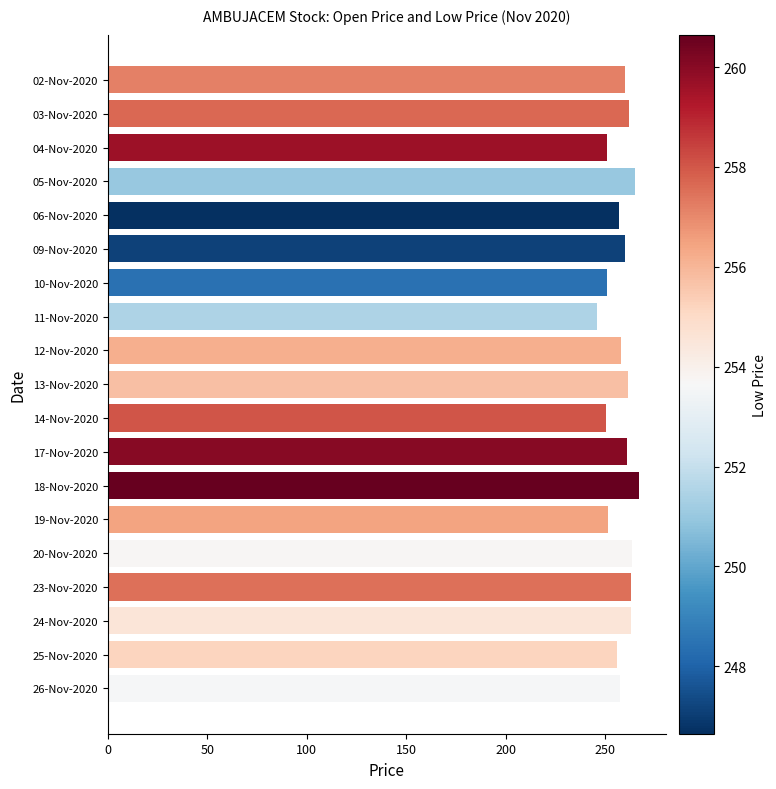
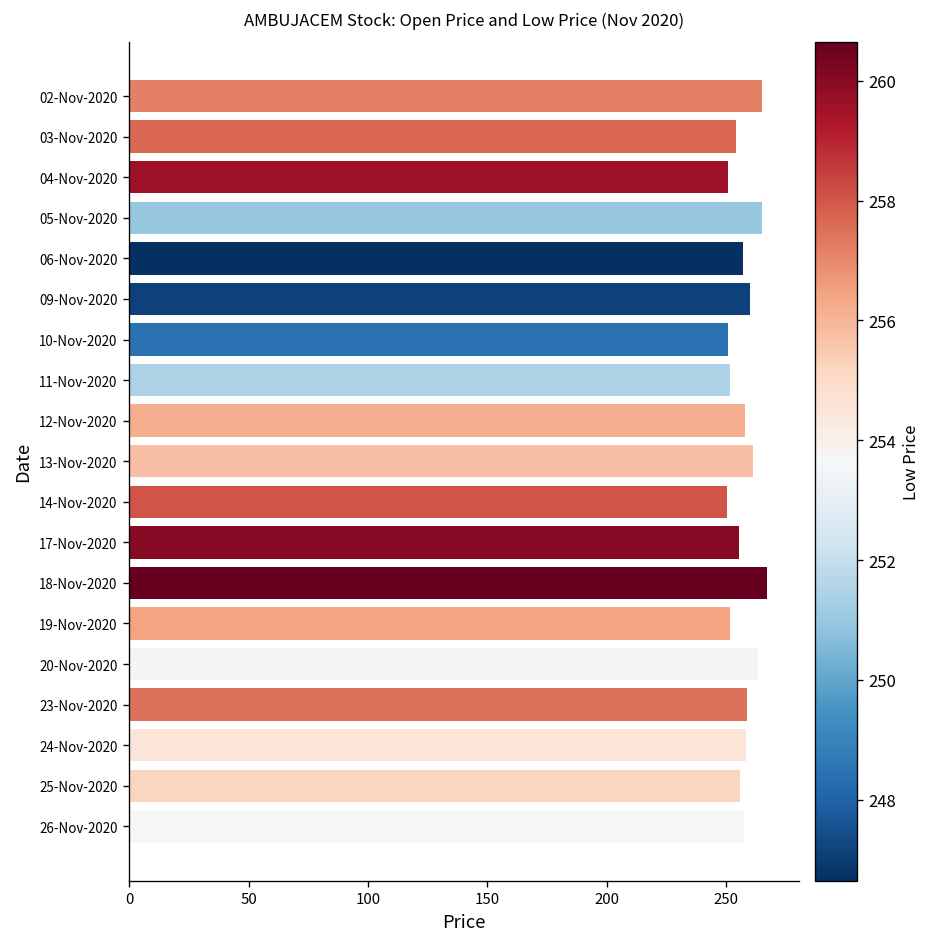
  {
-   "02-Nov-2020": 260,
-   "03-Nov-2020": 262,
+   "02-Nov-2020": 265,
+   "03-Nov-2020": 254,
    "04-Nov-2020": 251,
    "05-Nov-2020": 265,
    "06-Nov-2020": 257,
    "09-Nov-2020": 260,
    "10-Nov-2020": 251,
-   "11-Nov-2020": 246,
+   "11-Nov-2020": 252,
    "12-Nov-2020": 258,
    "13-Nov-2020": 262,
    "14-Nov-2020": 250,
-   "17-Nov-2020": 261,
+   "17-Nov-2020": 256,
    "18-Nov-2020": 267,
    "19-Nov-2020": 252,
    "20-Nov-2020": 263,
-   "23-Nov-2020": 263,
-   "24-Nov-2020": 263,
+   "23-Nov-2020": 259,
+   "24-Nov-2020": 258,
    "25-Nov-2020": 256,
    "26-Nov-2020": 258
  }
